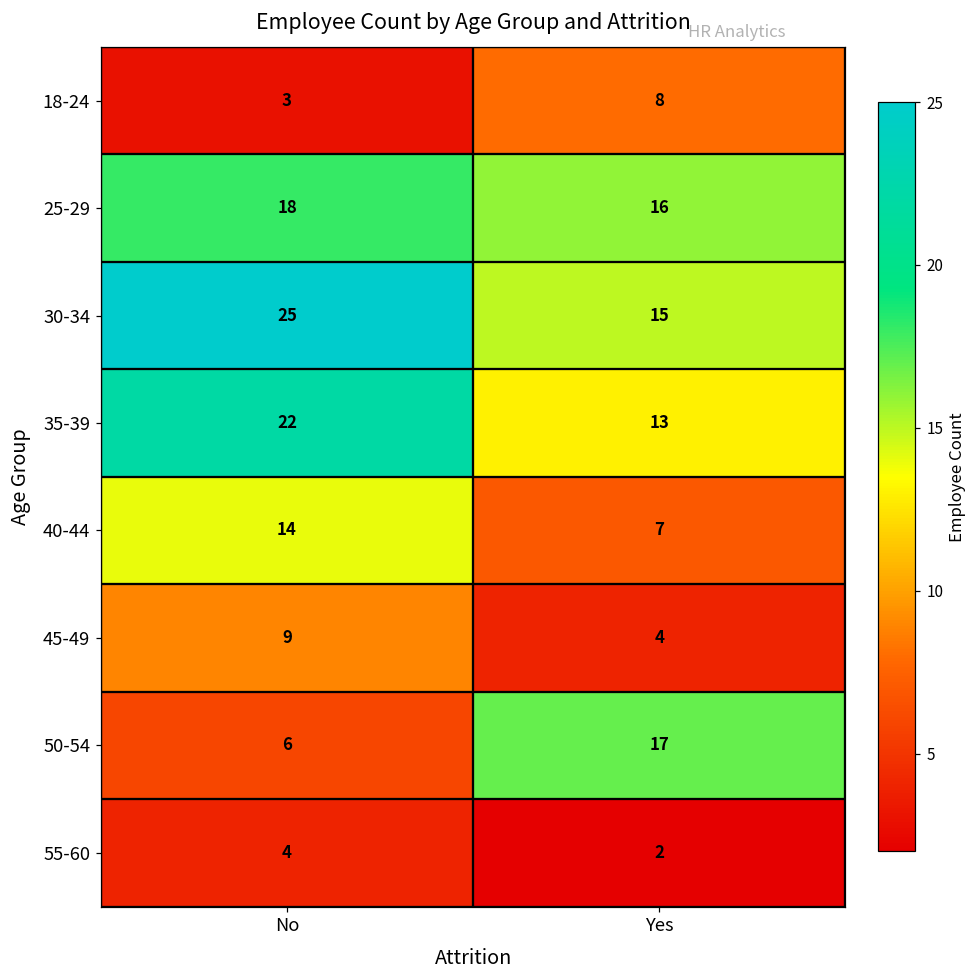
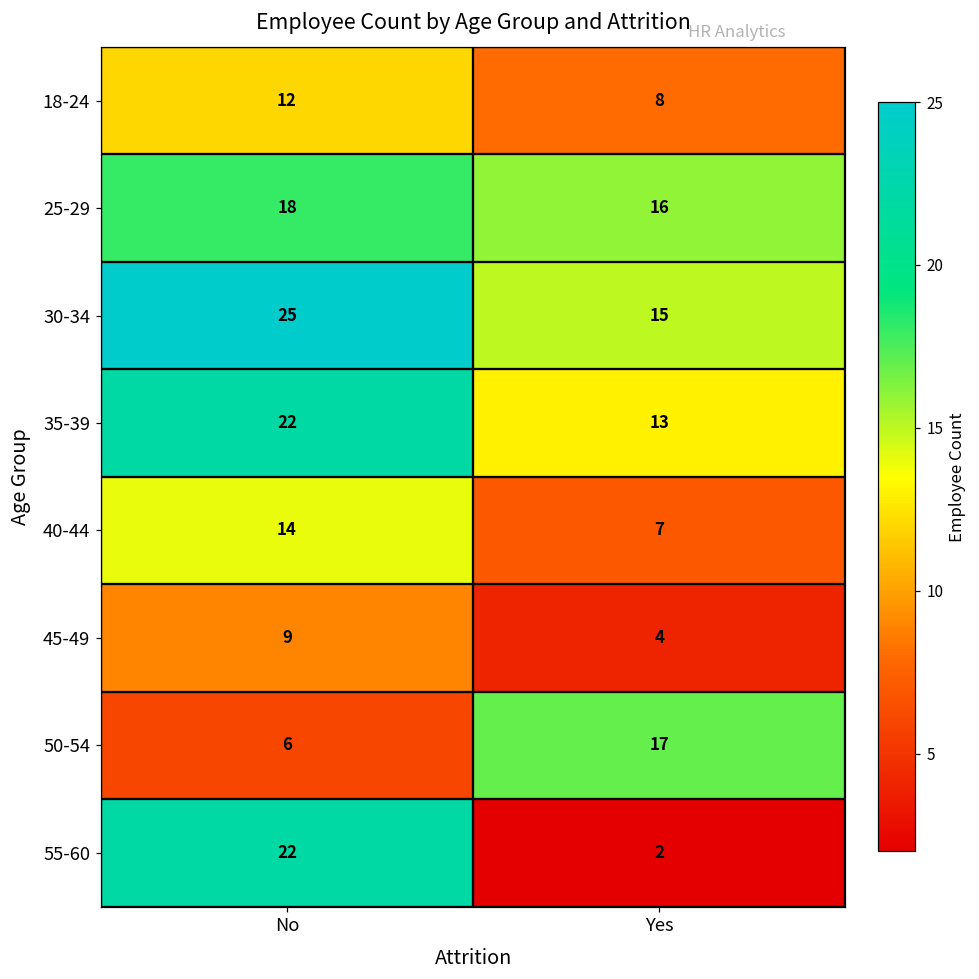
  {
    "18-24": {
-     "No": 3,
+     "No": 12,
      "Yes": 8
    },
    "25-29": {
      "No": 18,
      "Yes": 16
    },
    "30-34": {
      "No": 25,
      "Yes": 15
    },
    "35-39": {
      "No": 22,
      "Yes": 13
    },
    "40-44": {
      "No": 14,
      "Yes": 7
    },
    "45-49": {
      "No": 9,
      "Yes": 4
    },
    "50-54": {
      "No": 6,
      "Yes": 17
    },
    "55-60": {
-     "No": 4,
+     "No": 22,
      "Yes": 2
    }
  }
